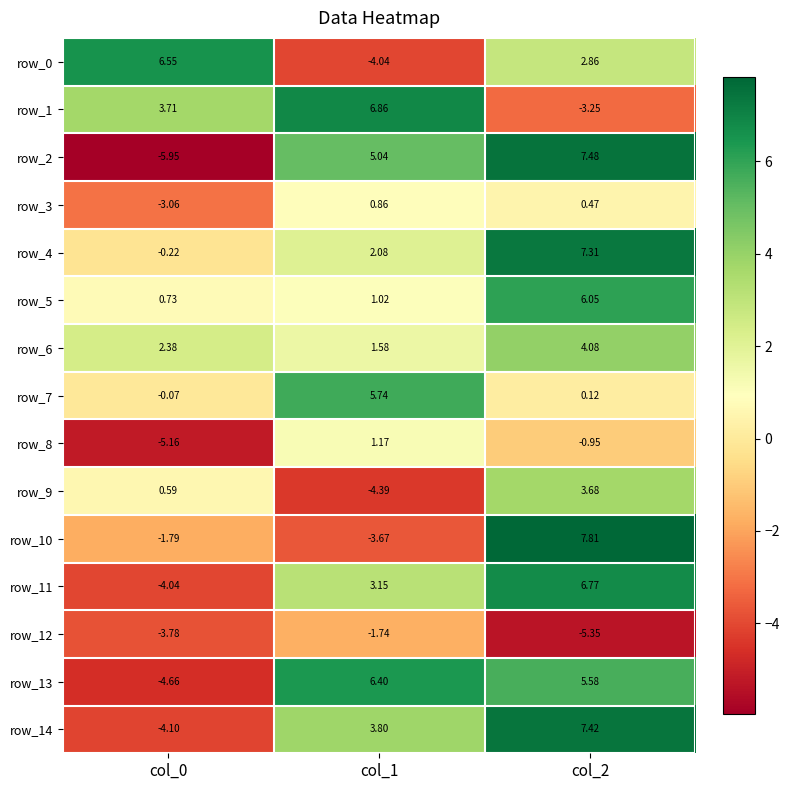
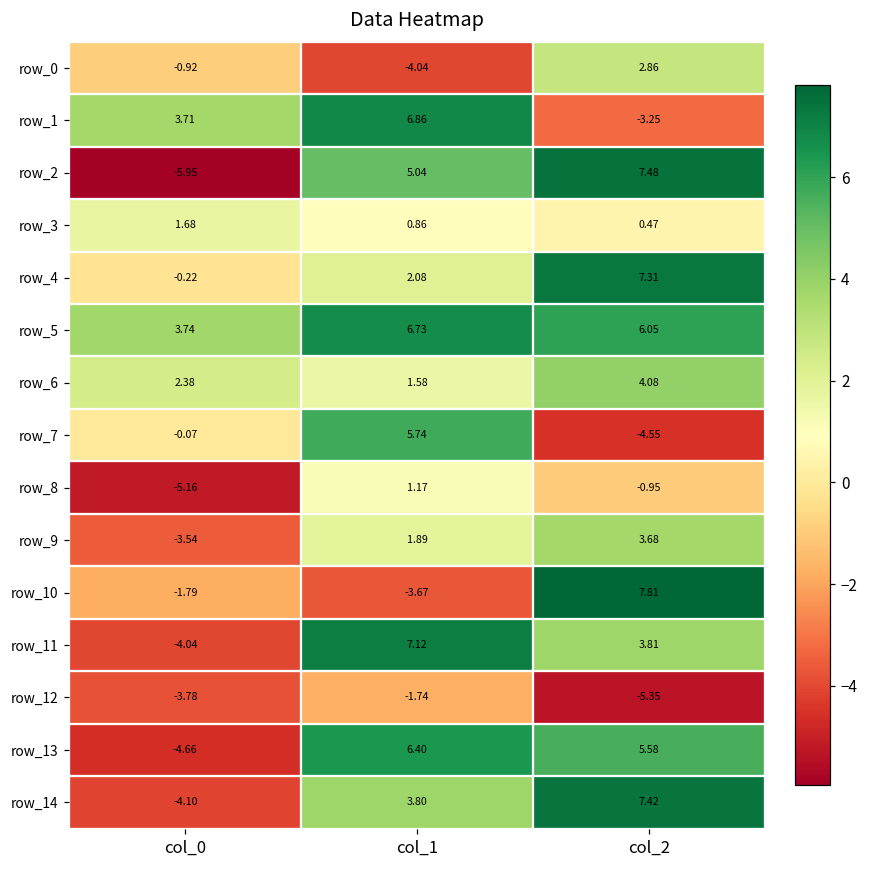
  {
    "row_0": {
-     "col_0": 6.55,
+     "col_0": -0.92,
      "col_1": -4.04,
      "col_2": 2.86
    },
    "row_1": {
      "col_0": 3.71,
      "col_1": 6.86,
      "col_2": -3.25
    },
    "row_2": {
      "col_0": -5.95,
      "col_1": 5.04,
      "col_2": 7.48
    },
    "row_3": {
-     "col_0": -3.06,
+     "col_0": 1.68,
      "col_1": 0.86,
      "col_2": 0.47
    },
    "row_4": {
      "col_0": -0.22,
      "col_1": 2.08,
      "col_2": 7.31
    },
    "row_5": {
-     "col_0": 0.73,
-     "col_1": 1.02,
+     "col_0": 3.74,
+     "col_1": 6.73,
      "col_2": 6.05
    },
    "row_6": {
      "col_0": 2.38,
      "col_1": 1.58,
      "col_2": 4.08
    },
    "row_7": {
      "col_0": -0.07,
      "col_1": 5.74,
-     "col_2": 0.12
+     "col_2": -4.55
    },
    "row_8": {
      "col_0": -5.16,
      "col_1": 1.17,
      "col_2": -0.95
    },
    "row_9": {
-     "col_0": 0.59,
-     "col_1": -4.39,
+     "col_0": -3.54,
+     "col_1": 1.89,
      "col_2": 3.68
    },
    "row_10": {
      "col_0": -1.79,
      "col_1": -3.67,
      "col_2": 7.81
    },
    "row_11": {
      "col_0": -4.04,
-     "col_1": 3.15,
-     "col_2": 6.77
+     "col_1": 7.12,
+     "col_2": 3.81
    },
    "row_12": {
      "col_0": -3.78,
      "col_1": -1.74,
      "col_2": -5.35
    },
    "row_13": {
      "col_0": -4.66,
      "col_1": 6.40,
      "col_2": 5.58
    },
    "row_14": {
      "col_0": -4.10,
      "col_1": 3.80,
      "col_2": 7.42
    }
  }
